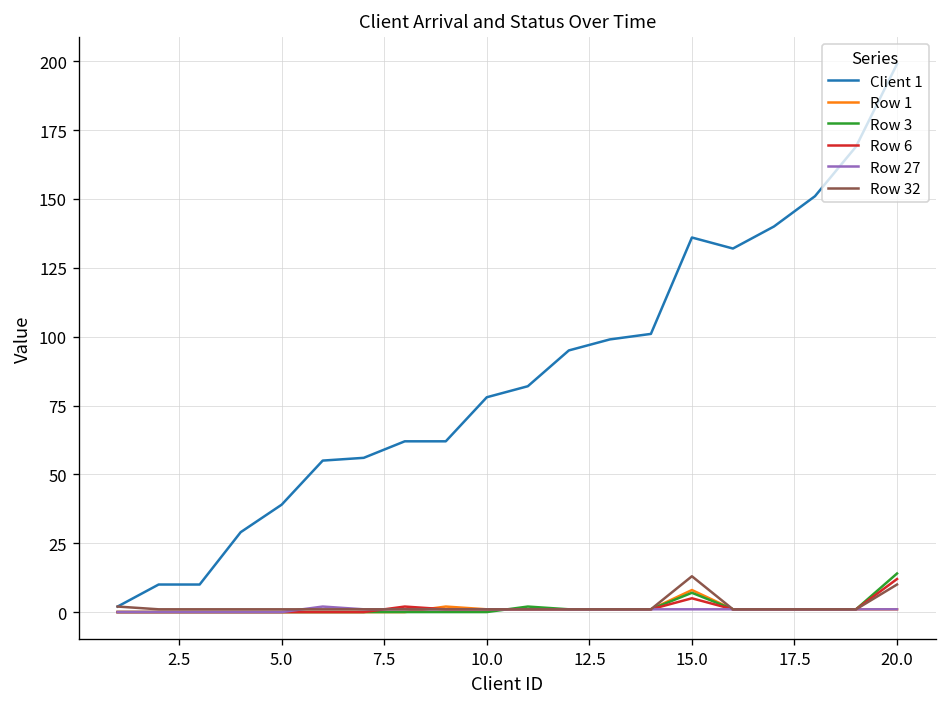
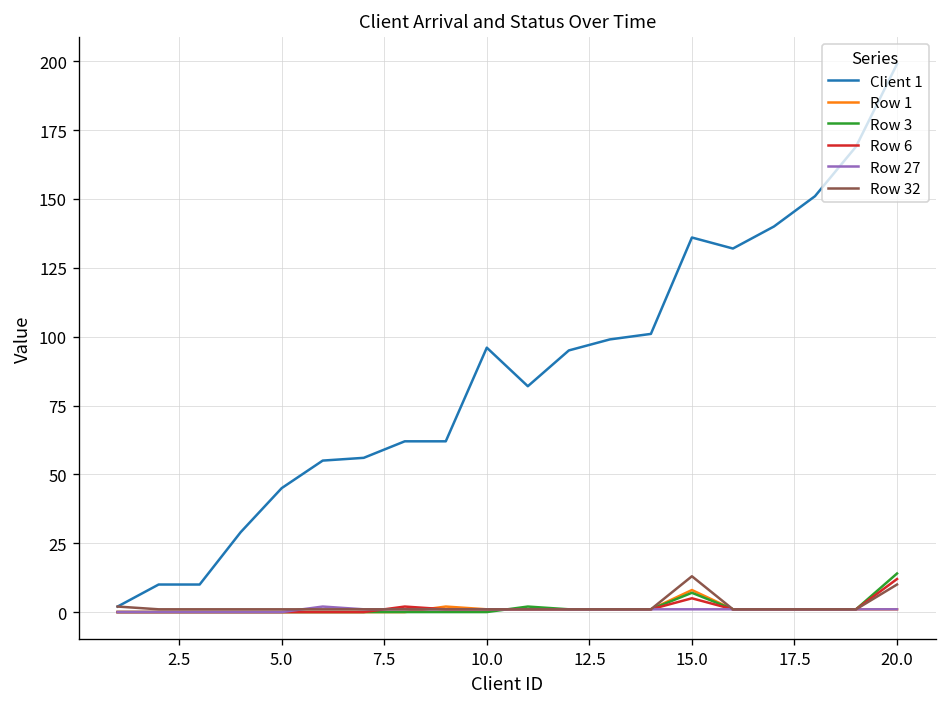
  {
    "Client 1": {
-     "5.0": 39,
-     "10.0": 78,
+     "5.0": 45,
+     "10.0": 96,
      "15.0": 136
    },
    "Row 3": {
      "20.0": 14
    },
    "Row 6": {
      "15.0": 5,
      "20.0": 12
    },
    "Row 27": {
      "15.0": 1
    },
    "Row 32": {
      "15.0": 13,
      "20.0": 10
    }
  }
